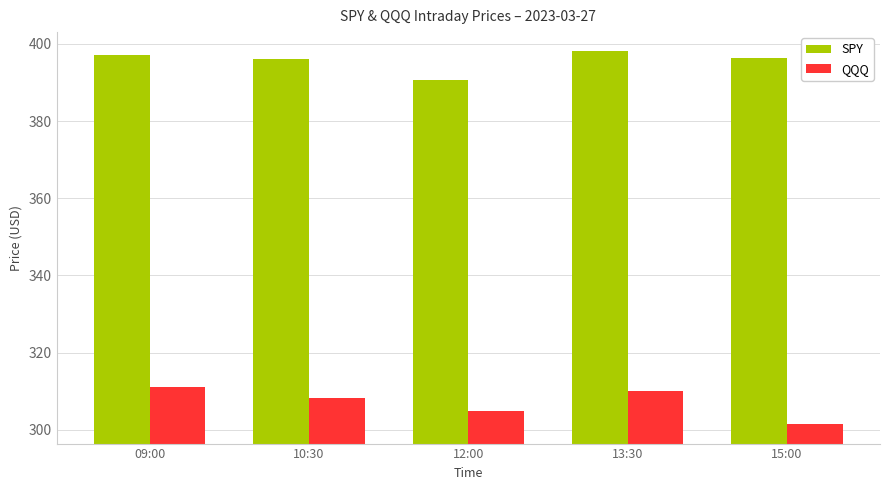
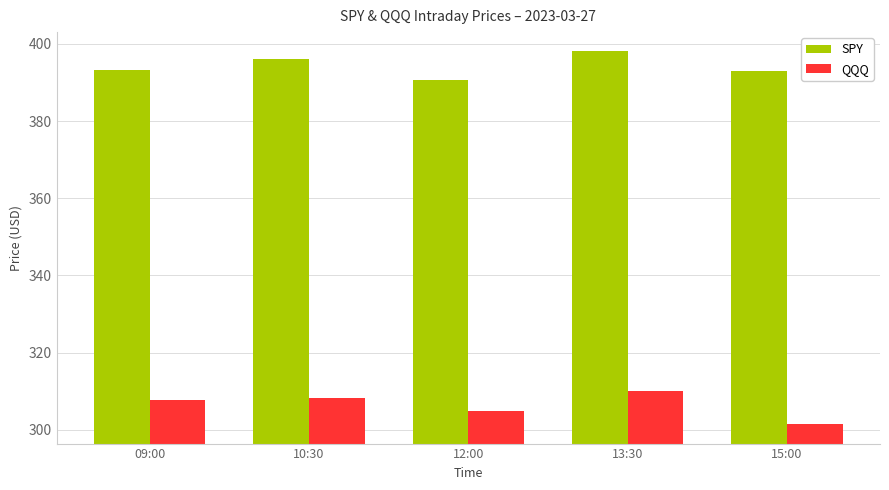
  {
    "SPY": {
-     "09:00": 397,
+     "09:00": 393,
      "10:30": 396,
      "12:00": 391,
      "13:30": 398,
-     "15:00": 396
+     "15:00": 393
    },
    "QQQ": {
-     "09:00": 311,
+     "09:00": 308,
      "10:30": 308,
      "12:00": 305,
      "13:30": 310,
      "15:00": 301
    }
  }
